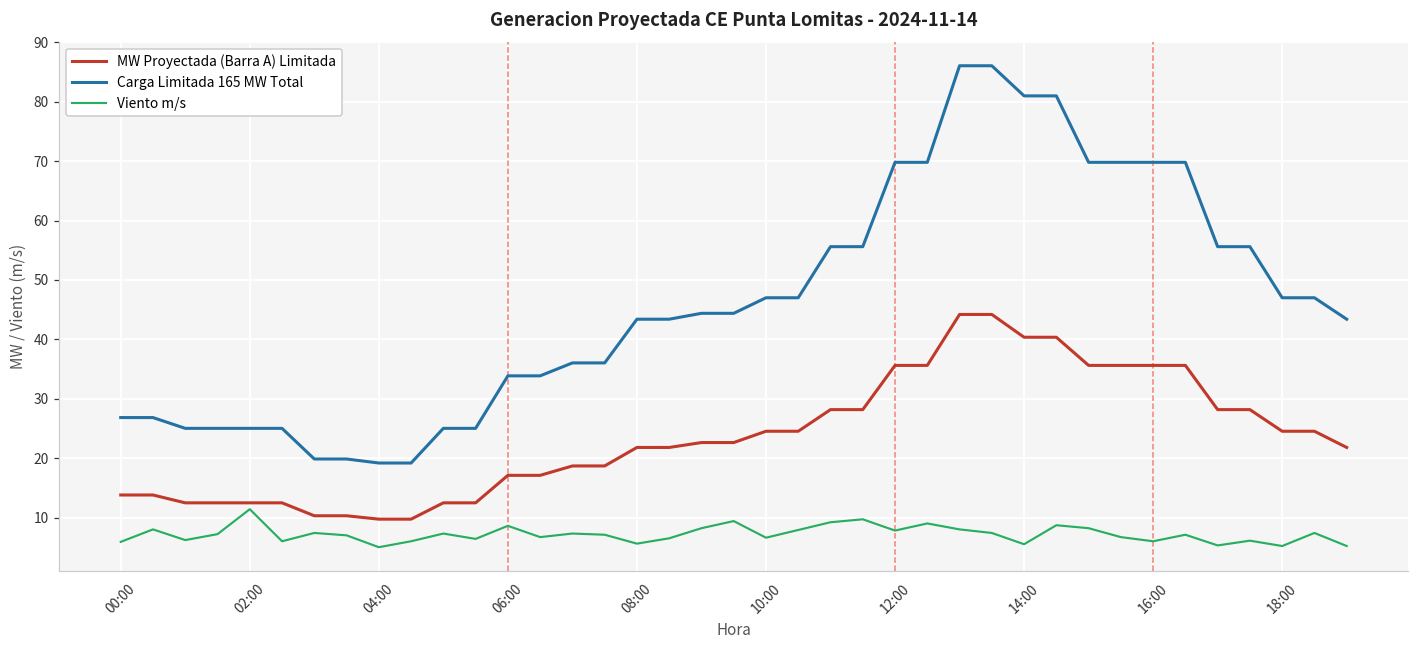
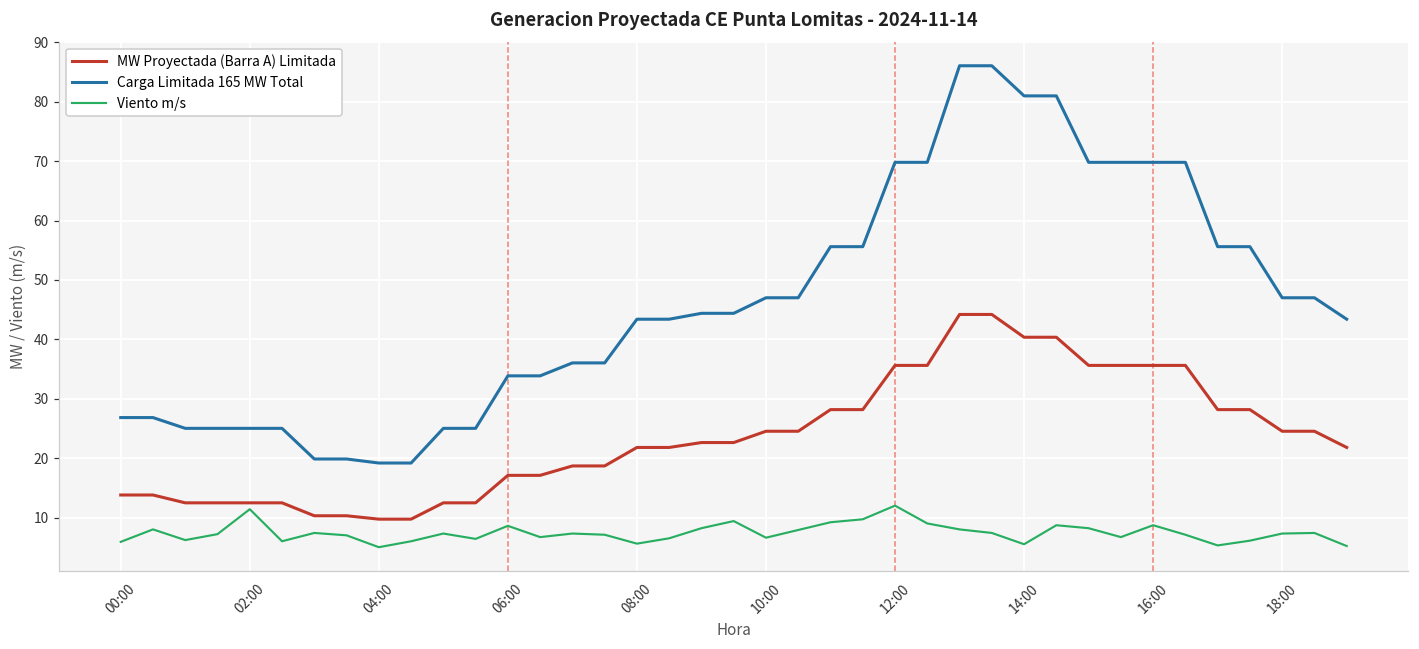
  {
    "MW Proyectada (Barra A) Limitada": {
      "00:00": 14,
      "02:00": 12,
      "04:00": 10,
      "06:00": 17,
      "08:00": 22,
      "10:00": 25,
      "12:00": 36,
      "14:00": 40,
      "16:00": 36,
      "18:00": 25
    },
    "Carga Limitada 165 MW Total": {
      "00:00": 27,
      "02:00": 25,
      "04:00": 19,
      "06:00": 34,
      "08:00": 43,
      "10:00": 47,
      "12:00": 70,
      "14:00": 81,
      "16:00": 70,
      "18:00": 47
    },
    "Viento m/s": {
      "00:00": 6,
      "02:00": 11,
      "04:00": 5,
      "06:00": 9,
      "08:00": 6,
      "10:00": 7,
-     "12:00": 8,
+     "12:00": 12,
      "14:00": 6,
-     "16:00": 6,
-     "18:00": 5
+     "16:00": 9,
+     "18:00": 7
    }
  }
